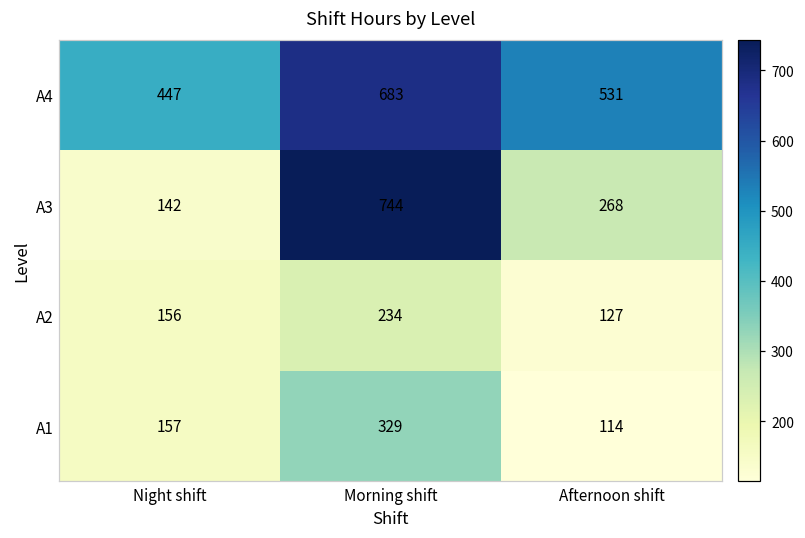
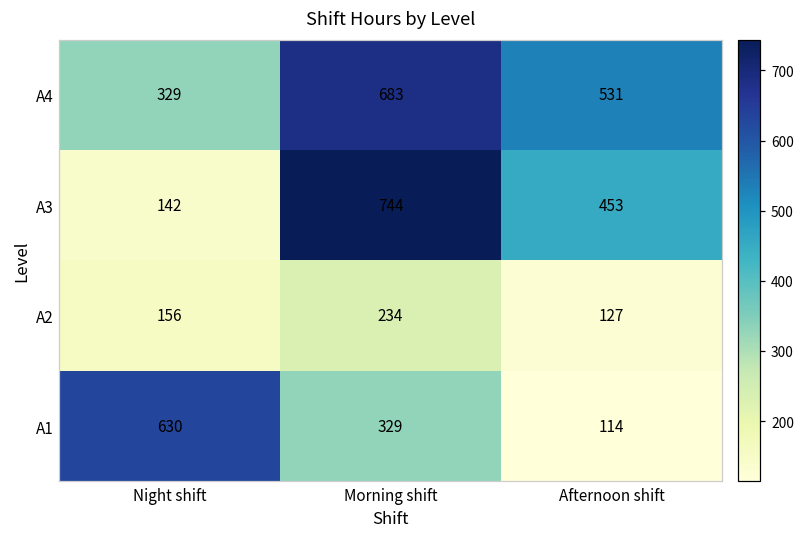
  {
    "A4": {
-     "Night shift": 447,
+     "Night shift": 329,
      "Morning shift": 683,
      "Afternoon shift": 531
    },
    "A3": {
      "Night shift": 142,
      "Morning shift": 744,
-     "Afternoon shift": 268
+     "Afternoon shift": 453
    },
    "A2": {
      "Night shift": 156,
      "Morning shift": 234,
      "Afternoon shift": 127
    },
    "A1": {
-     "Night shift": 157,
+     "Night shift": 630,
      "Morning shift": 329,
      "Afternoon shift": 114
    }
  }
